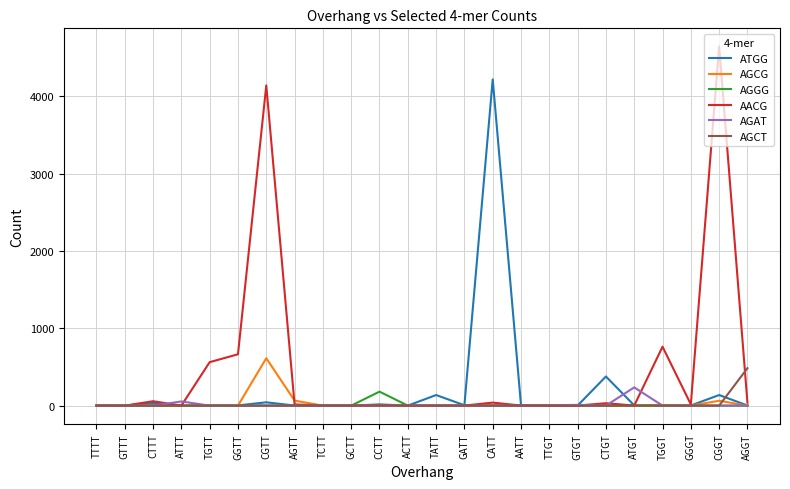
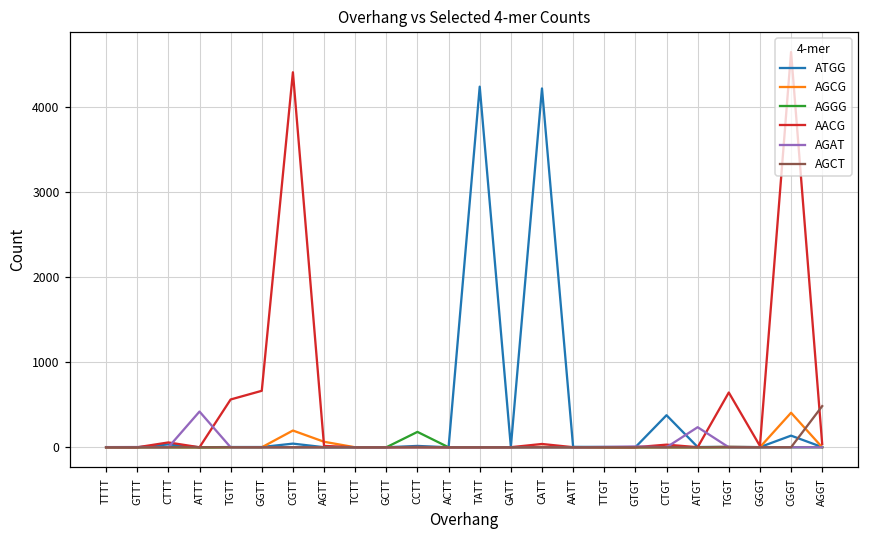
  {
    "ATGG": {
      "CGTT": 0,
-     "TATT": 100,
+     "TATT": 4200,
      "CATT": 4200,
      "CTGT": 400,
      "CGGT": 100
    },
    "AGCG": {
-     "CGTT": 600,
+     "CGTT": 200,
      "AGTT": 100,
-     "CGGT": 100
+     "CGGT": 400
    },
    "AGGG": {
      "CCTT": 200
    },
    "AACG": {
      "TGTT": 600,
      "GGTT": 700,
-     "CGTT": 4100,
+     "CGTT": 4400,
      "CATT": 0,
-     "TGGT": 800,
+     "TGGT": 600,
      "AGGT": 0
    },
    "AGAT": {
-     "ATTT": 100,
+     "ATTT": 400,
      "ATGT": 200
    },
    "AGCT": {
      "AGGT": 500
    }
  }
